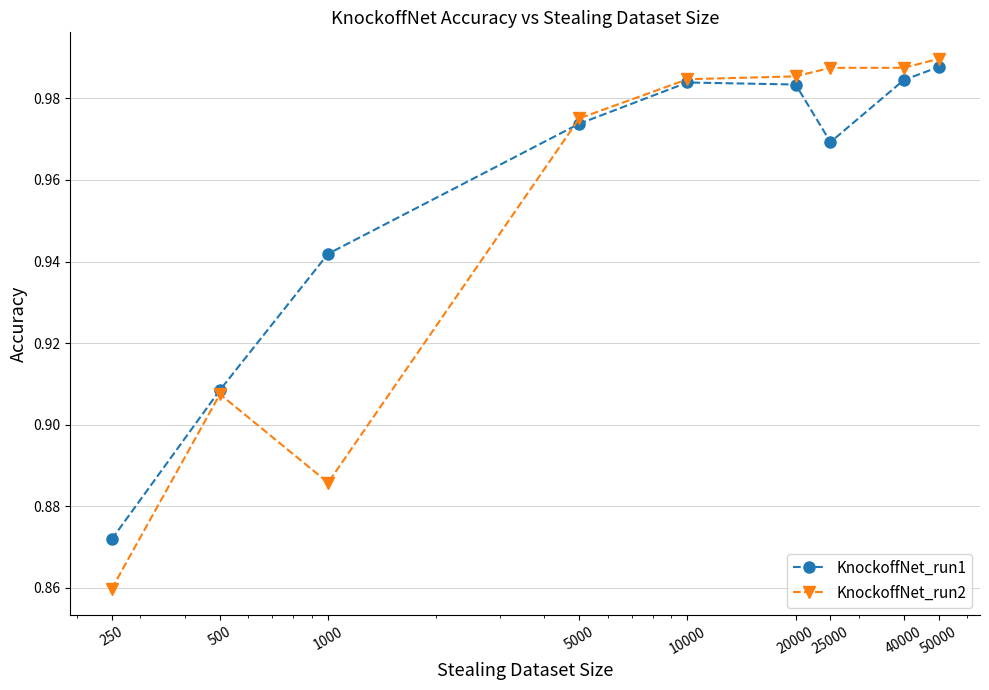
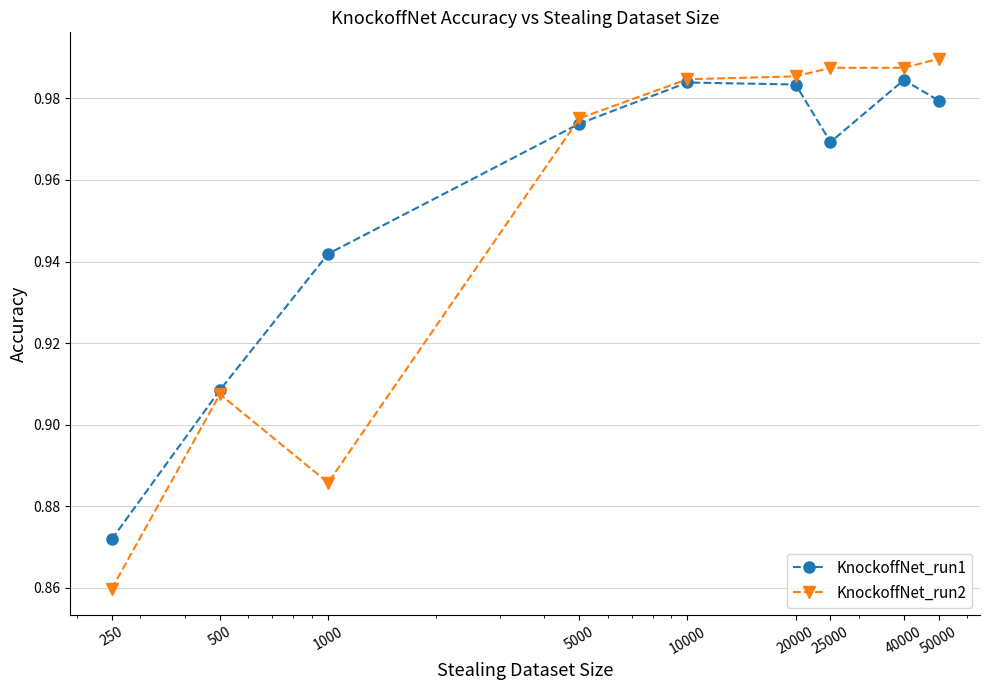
  {
    "KnockoffNet_run1": {
      "250": 0.872,
      "500": 0.909,
      "1000": 0.942,
      "5000": 0.974,
      "10000": 0.984,
      "20000": 0.983,
      "25000": 0.969,
      "40000": 0.984,
-     "50000": 0.988
+     "50000": 0.979
    },
    "KnockoffNet_run2": {
      "250": 0.860,
      "500": 0.907,
      "1000": 0.886,
      "5000": 0.975,
      "10000": 0.985,
      "20000": 0.985,
      "25000": 0.988,
      "40000": 0.988,
      "50000": 0.990
    }
  }
